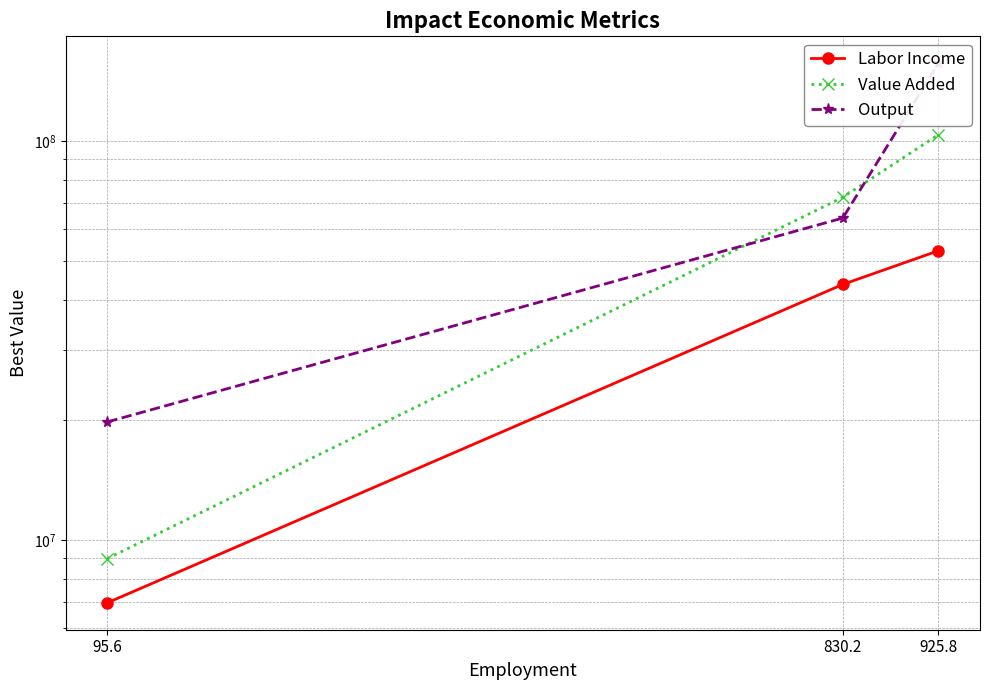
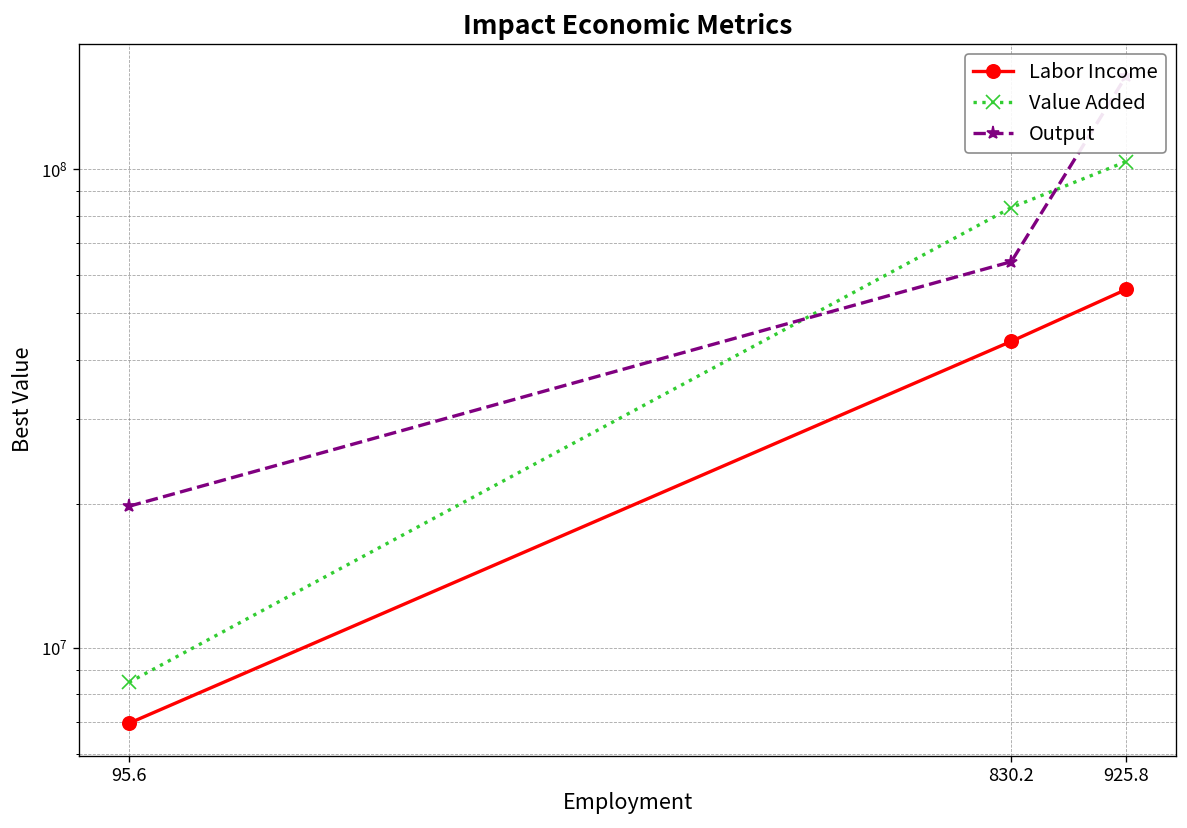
  {
    "Labor Income": {
      "95.6": 7000000,
      "830.2": 44000000,
-     "925.8": 53000000
+     "925.8": 56000000
    },
    "Value Added": {
-     "95.6": 9000000,
-     "830.2": 72000000,
+     "95.6": 8500000,
+     "830.2": 83000000,
      "925.8": 104000000
    },
    "Output": {
      "95.6": 20000000,
      "830.2": 64000000
    }
  }
